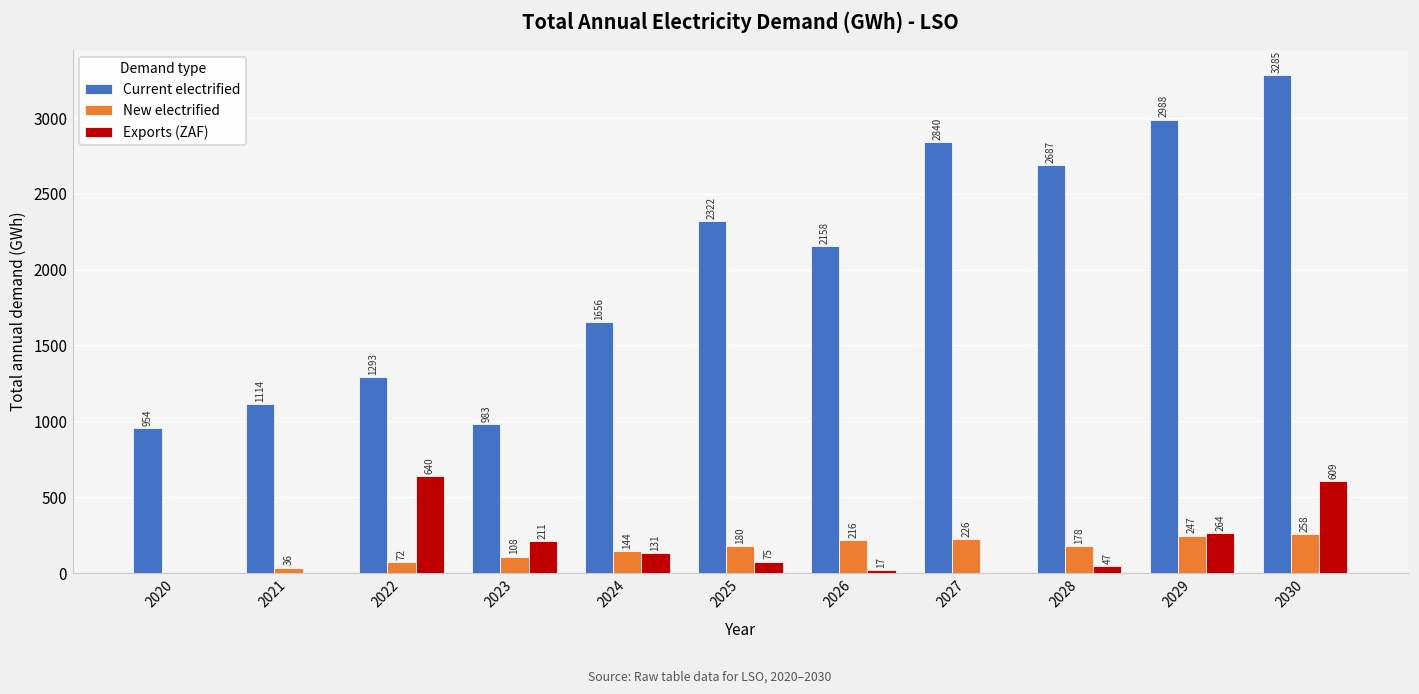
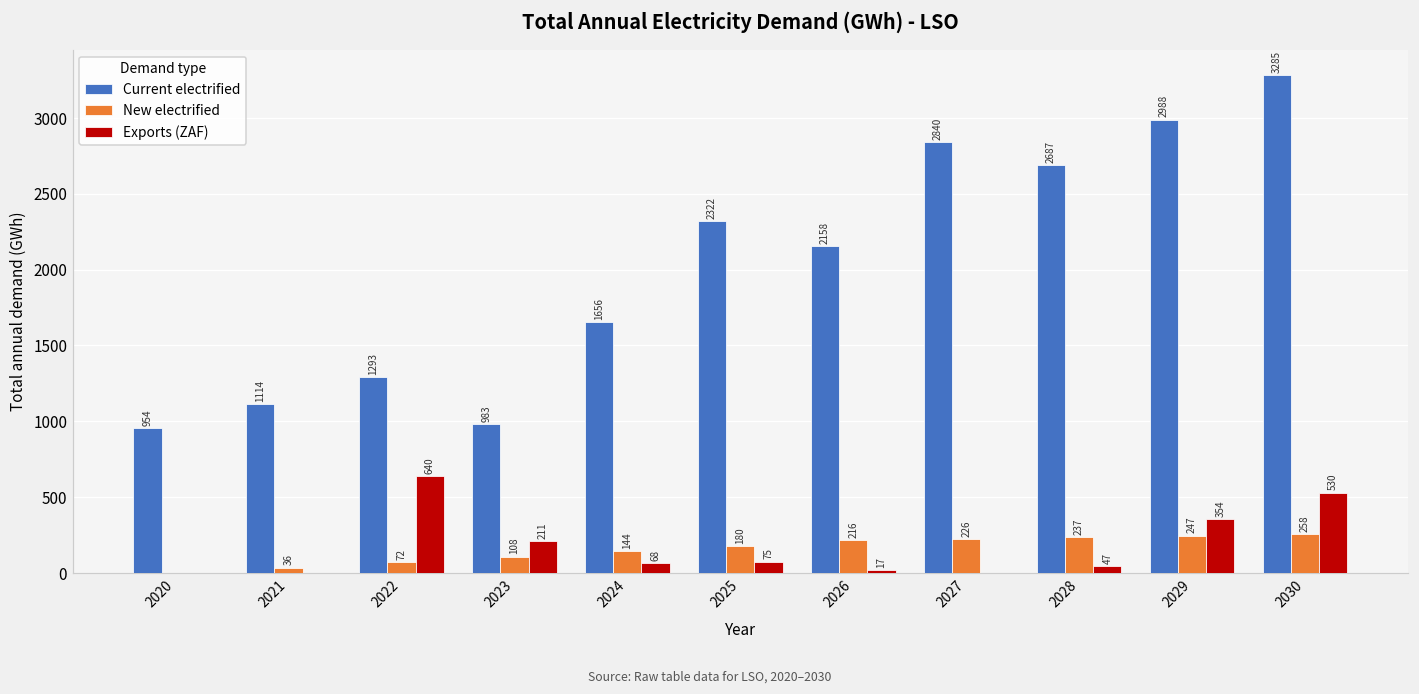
  {
    "Current electrified": {
      "2020": 954,
      "2021": 1114,
      "2022": 1293,
      "2023": 983,
      "2024": 1656,
      "2025": 2322,
      "2026": 2158,
      "2027": 2840,
      "2028": 2687,
      "2029": 2988,
      "2030": 3285
    },
    "New electrified": {
      "2021": 36,
      "2022": 72,
      "2023": 108,
      "2024": 144,
      "2025": 180,
      "2026": 216,
      "2027": 226,
-     "2028": 178,
+     "2028": 237,
      "2029": 247,
      "2030": 258
    },
    "Exports (ZAF)": {
      "2022": 640,
      "2023": 211,
-     "2024": 131,
+     "2024": 68,
      "2025": 75,
      "2026": 17,
      "2028": 47,
-     "2029": 264,
-     "2030": 609
+     "2029": 354,
+     "2030": 530
    }
  }
